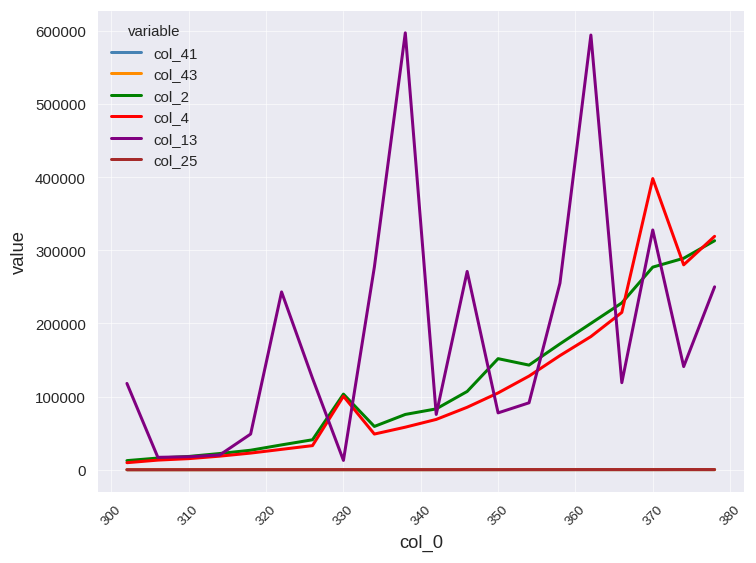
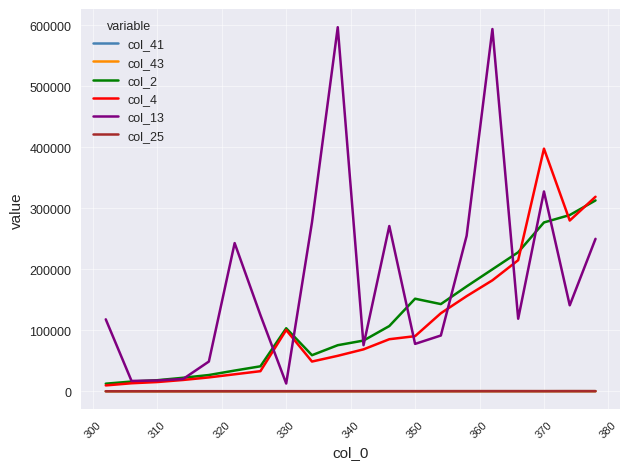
  {
    "col_25": {
      "310": 0,
      "330": 0,
      "350": 0,
      "370": 0
    },
    "col_2": {
      "350": 150000,
      "370": 280000
    },
    "col_4": {
-     "350": 110000,
+     "350": 90000,
      "370": 400000
    },
    "col_13": {
      "330": 10000,
      "350": 80000,
      "370": 330000
    }
  }
